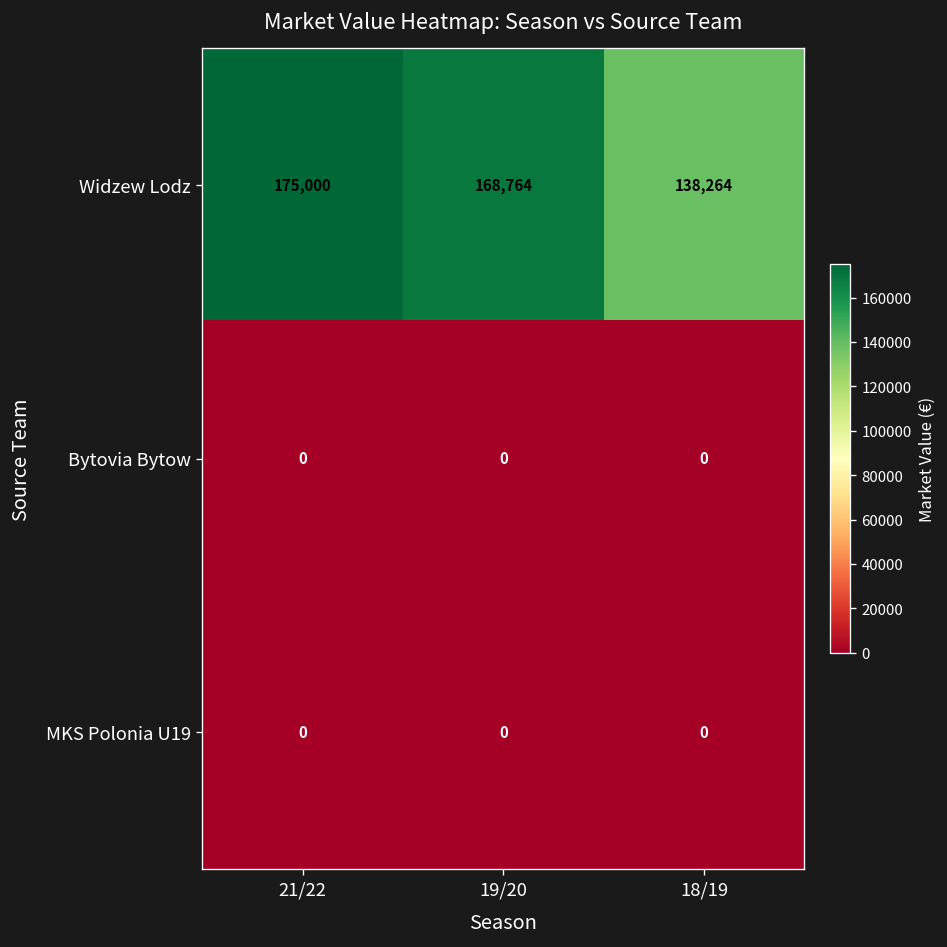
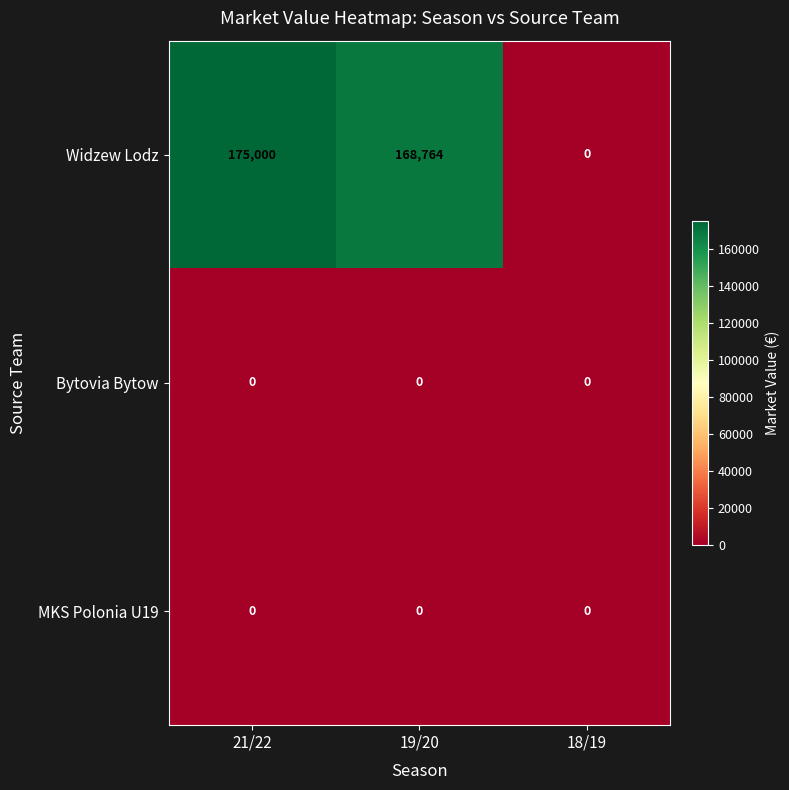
  {
    "Widzew Lodz": {
      "21/22": "175,000",
      "19/20": "168,764",
-     "18/19": "138,264"
+     "18/19": "0"
    },
    "Bytovia Bytow": {
      "21/22": "0",
      "19/20": "0",
      "18/19": "0"
    },
    "MKS Polonia U19": {
      "21/22": "0",
      "19/20": "0",
      "18/19": "0"
    }
  }
